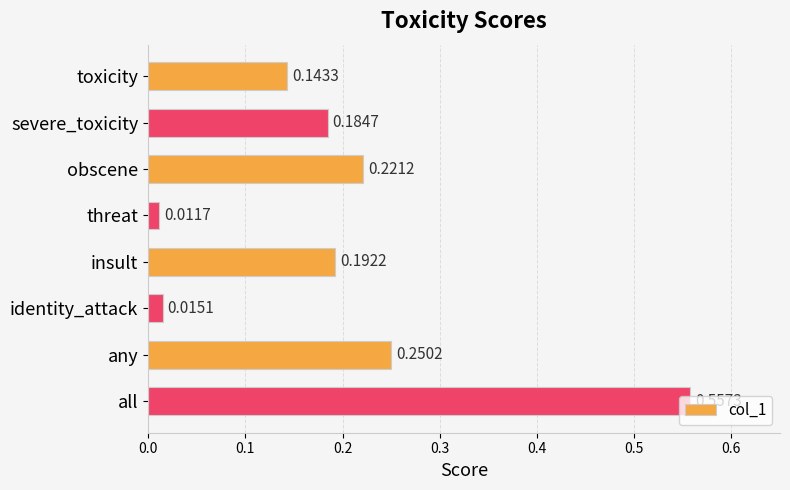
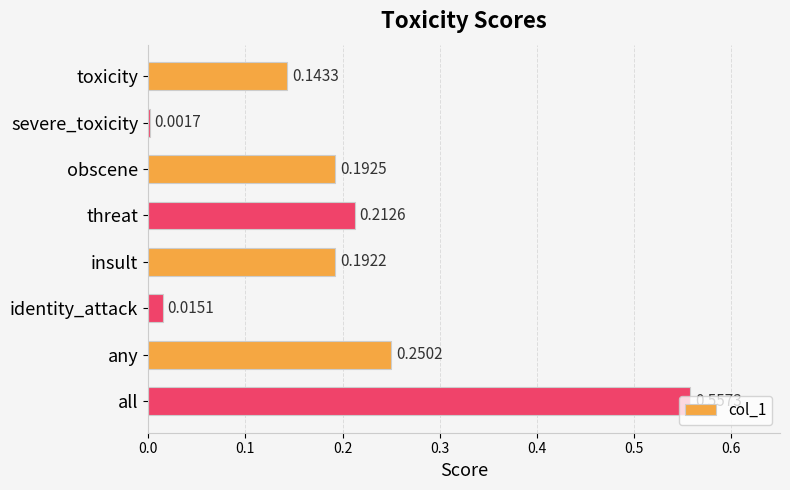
  {
    "toxicity": 0.1433,
-   "severe_toxicity": 0.1847,
-   "obscene": 0.2212,
-   "threat": 0.0117,
+   "severe_toxicity": 0.0017,
+   "obscene": 0.1925,
+   "threat": 0.2126,
    "insult": 0.1922,
    "identity_attack": 0.0151,
    "any": 0.2502
  }
